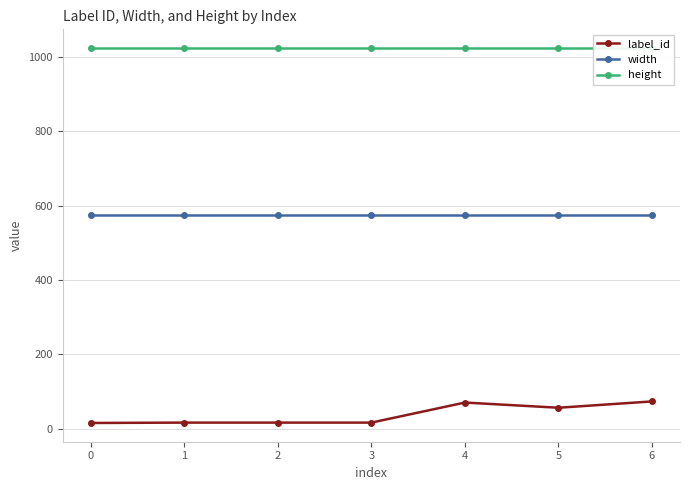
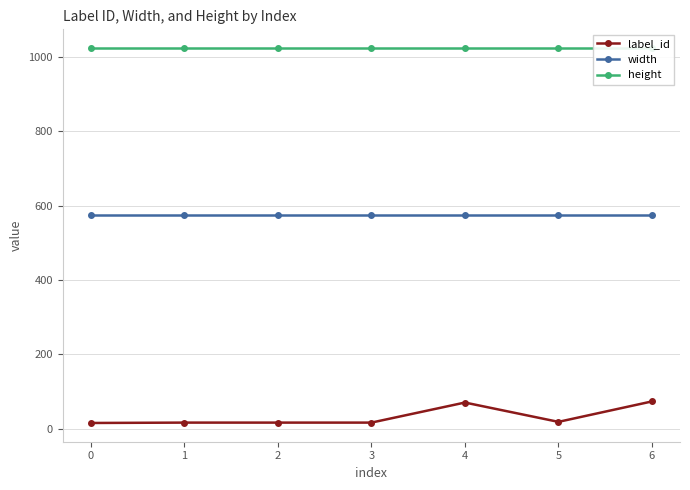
  {
    "label_id": {
      "0": 20,
      "1": 20,
      "2": 20,
      "3": 20,
      "4": 70,
-     "5": 60,
+     "5": 20,
      "6": 70
    },
    "width": {
      "0": 580,
      "1": 580,
      "2": 580,
      "3": 580,
      "4": 580,
      "5": 580,
      "6": 580
    },
    "height": {
      "0": 1020,
      "1": 1020,
      "2": 1020,
      "3": 1020,
      "4": 1020,
      "5": 1020
    }
  }
